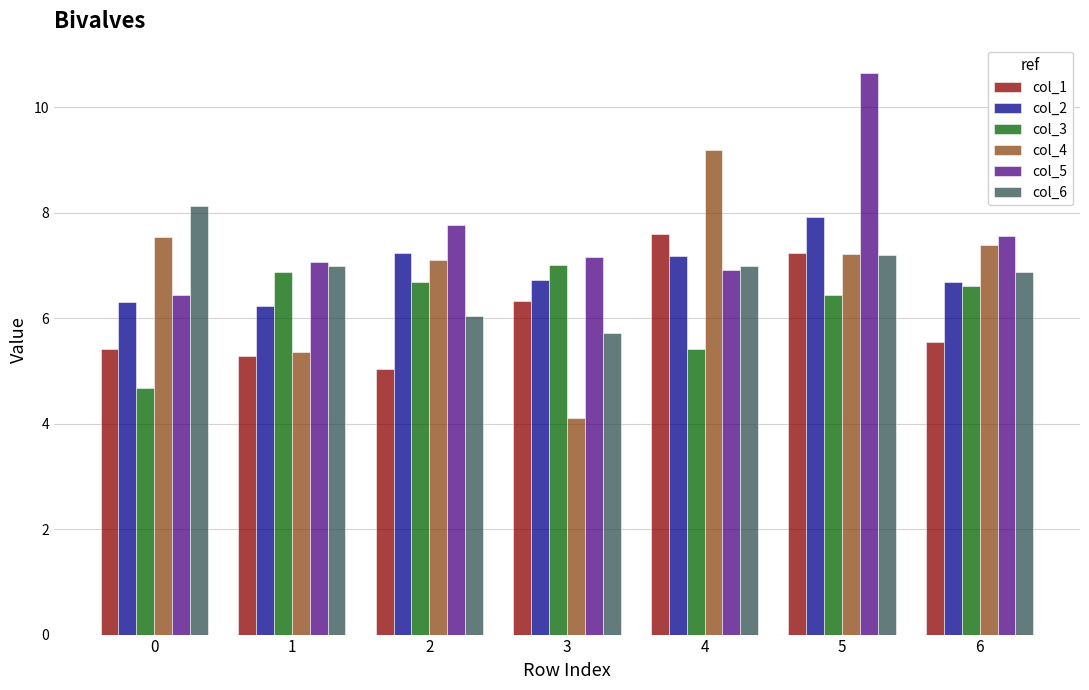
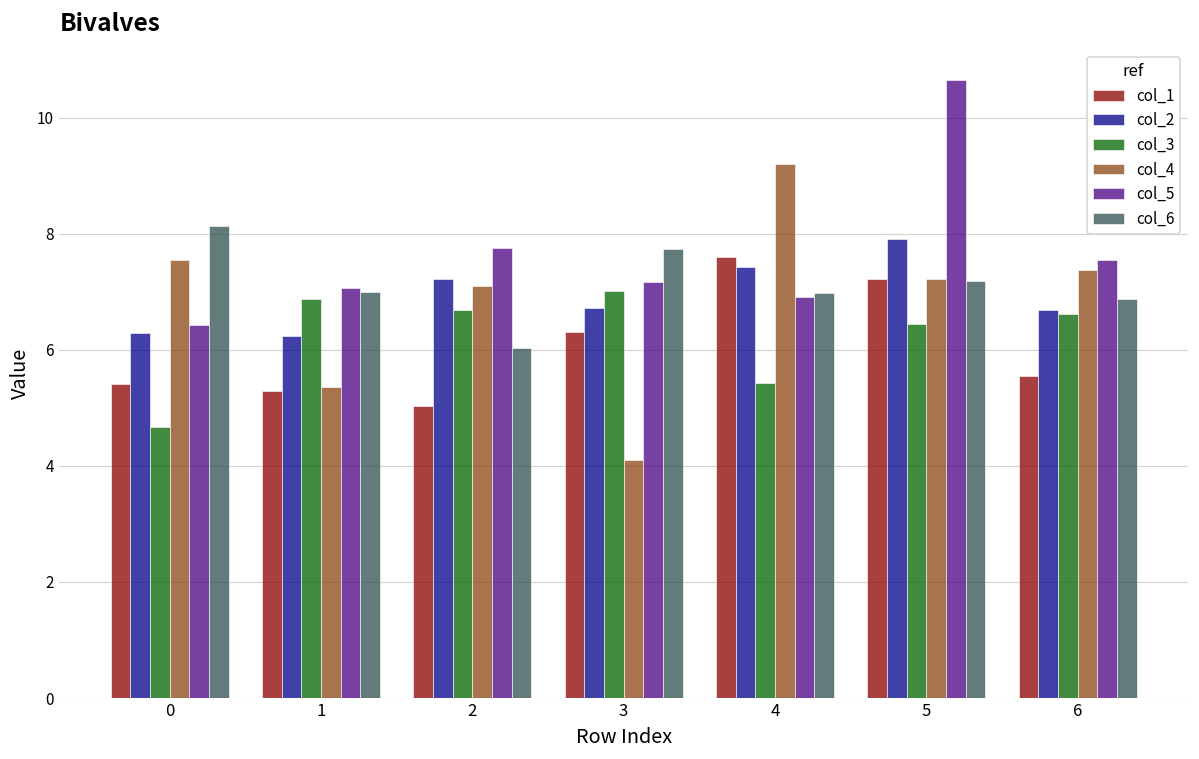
  {
    "col_1": {
      "0": 5.4,
      "1": 5.3,
      "2": 5.0,
      "3": 6.3,
      "4": 7.6,
      "5": 7.2,
      "6": 5.6
    },
    "col_2": {
      "0": 6.3,
      "1": 6.2,
      "2": 7.2,
      "3": 6.7,
-     "4": 7.2,
+     "4": 7.4,
      "5": 7.9,
      "6": 6.7
    },
    "col_3": {
      "0": 4.7,
      "1": 6.9,
      "2": 6.7,
      "3": 7.0,
      "4": 5.4,
      "5": 6.4,
      "6": 6.6
    },
    "col_4": {
      "0": 7.5,
      "1": 5.4,
      "2": 7.1,
      "3": 4.1,
      "4": 9.2,
      "5": 7.2,
      "6": 7.4
    },
    "col_5": {
      "0": 6.4,
      "1": 7.1,
      "2": 7.8,
      "3": 7.2,
      "4": 6.9,
      "5": 10.7,
      "6": 7.6
    },
    "col_6": {
      "0": 8.1,
      "1": 7.0,
      "2": 6.0,
-     "3": 5.7,
+     "3": 7.7,
      "4": 7.0,
      "5": 7.2,
      "6": 6.9
    }
  }
